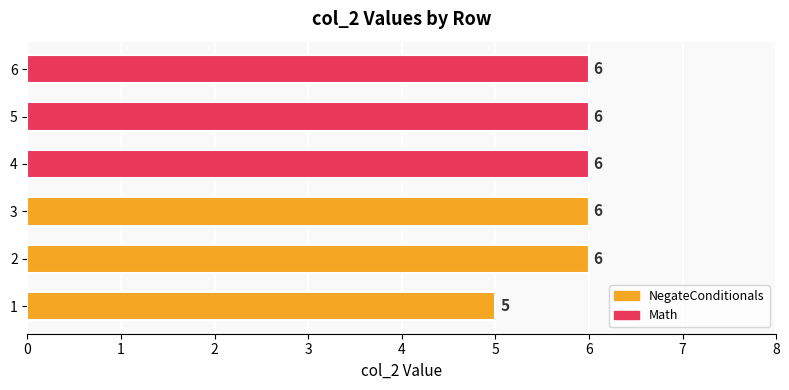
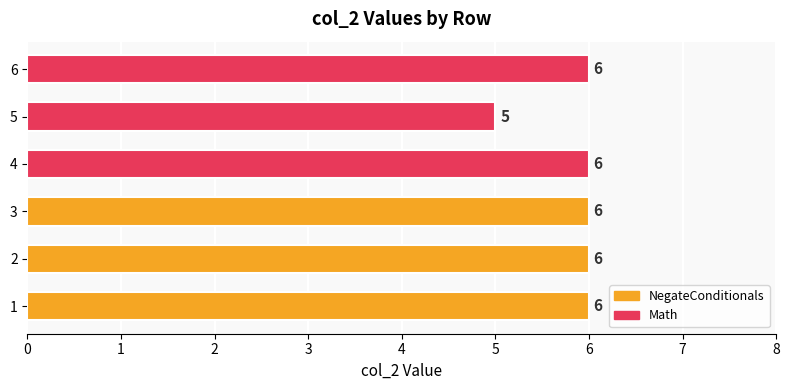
  {
    "6": 6,
-   "5": 6,
+   "5": 5,
    "4": 6,
    "3": 6,
    "2": 6,
-   "1": 5
+   "1": 6
  }
